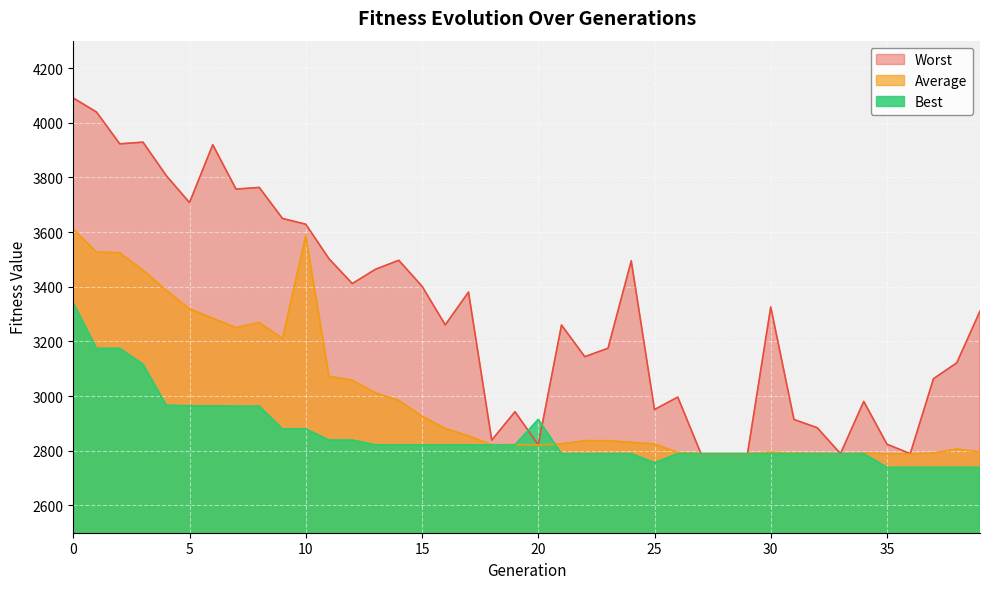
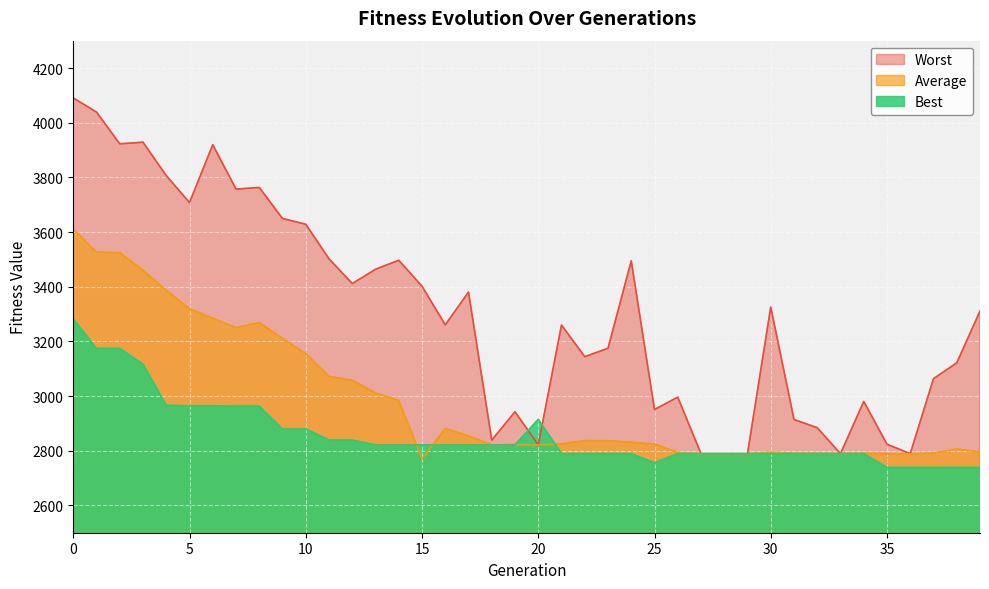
  {
    "Worst": {
      "0": 4090,
      "5": 3710,
      "10": 3630,
      "15": 3400,
      "25": 2950,
      "30": 3330,
      "35": 2820
    },
    "Average": {
      "0": 3610,
      "5": 3320,
-     "10": 3590,
-     "15": 2930,
+     "10": 3160,
+     "15": 2770,
      "25": 2820,
      "35": 2790
    },
    "Best": {
-     "0": 3340,
+     "0": 3280,
      "5": 2960,
      "10": 2880,
      "15": 2820,
      "20": 2910,
      "25": 2760,
      "35": 2740
    }
  }
